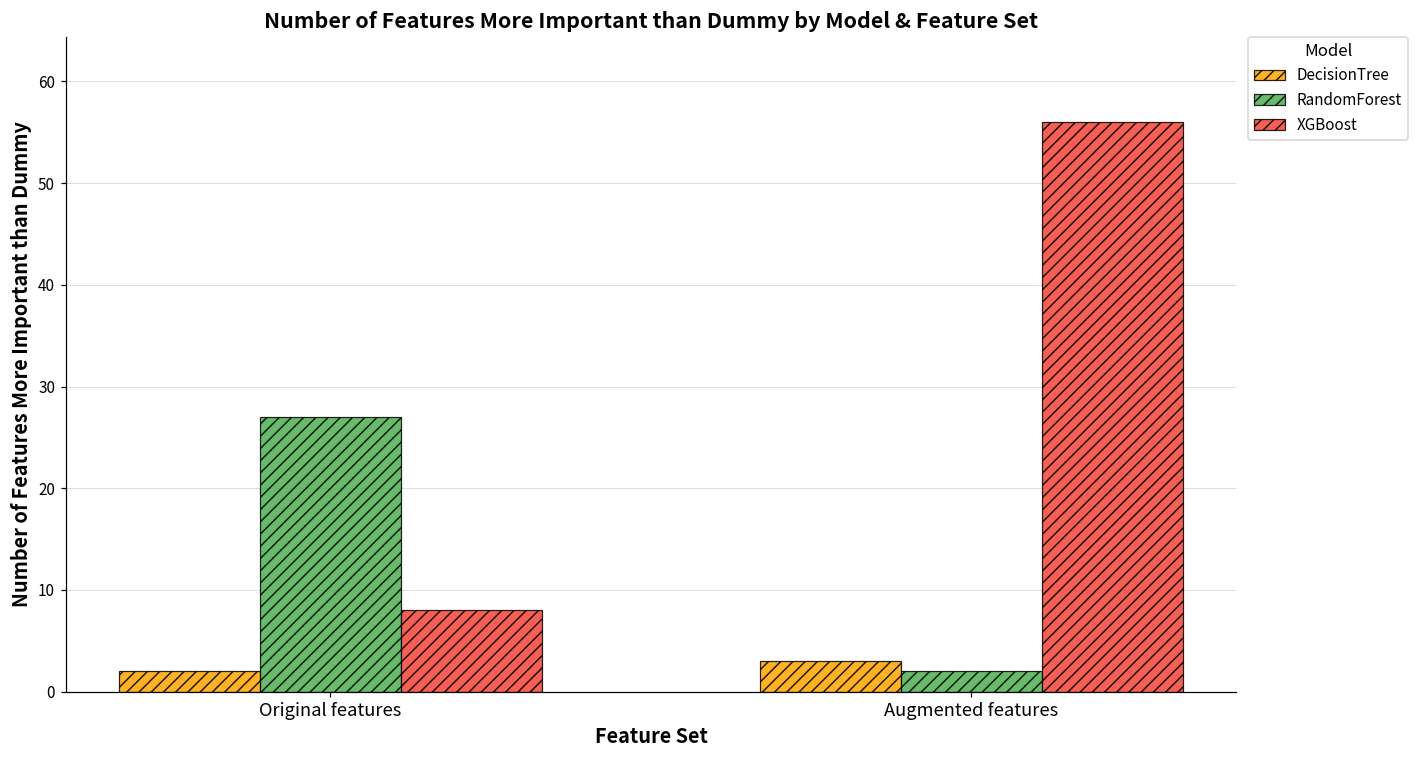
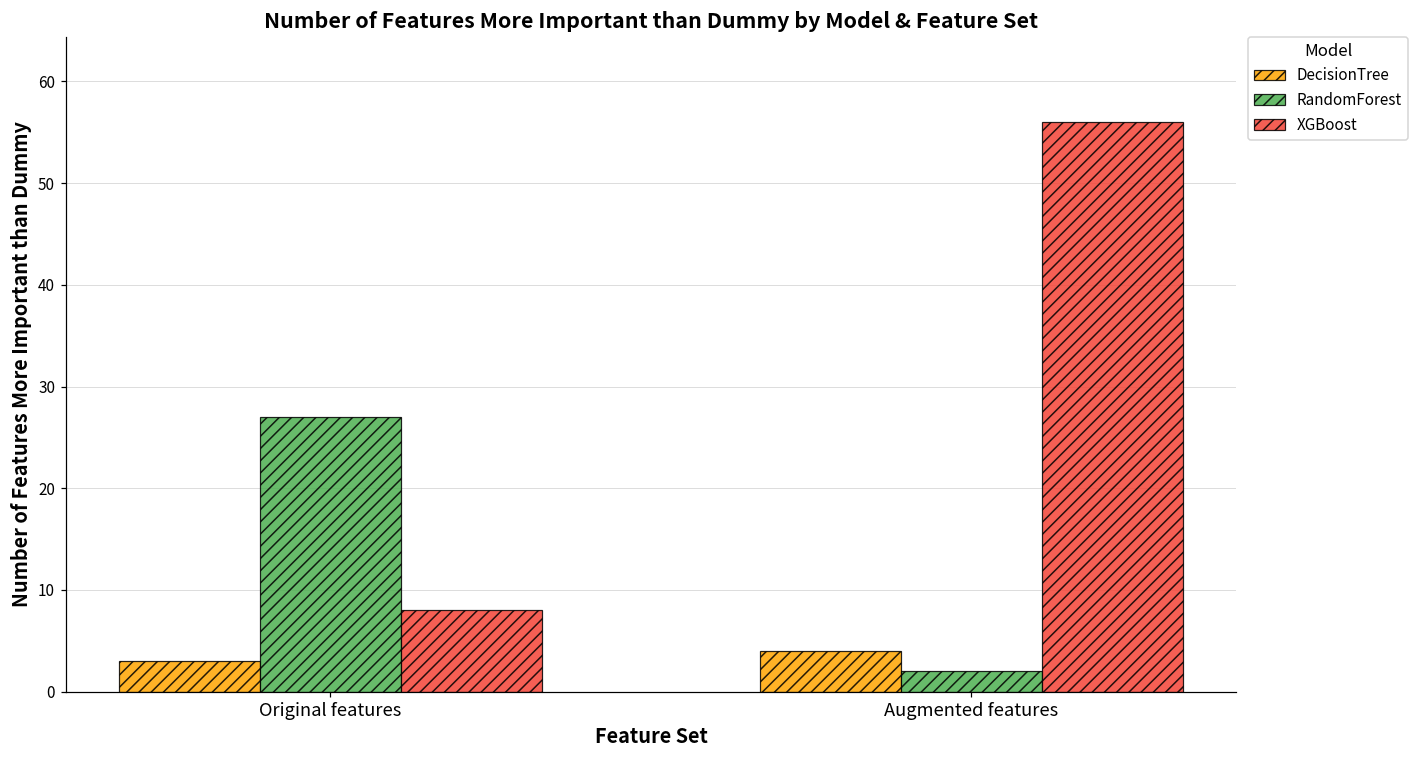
  {
    "DecisionTree": {
-     "Original features": 2,
-     "Augmented features": 3
+     "Original features": 3,
+     "Augmented features": 4
    },
    "RandomForest": {
      "Original features": 27,
      "Augmented features": 2
    },
    "XGBoost": {
      "Original features": 8,
      "Augmented features": 56
    }
  }
